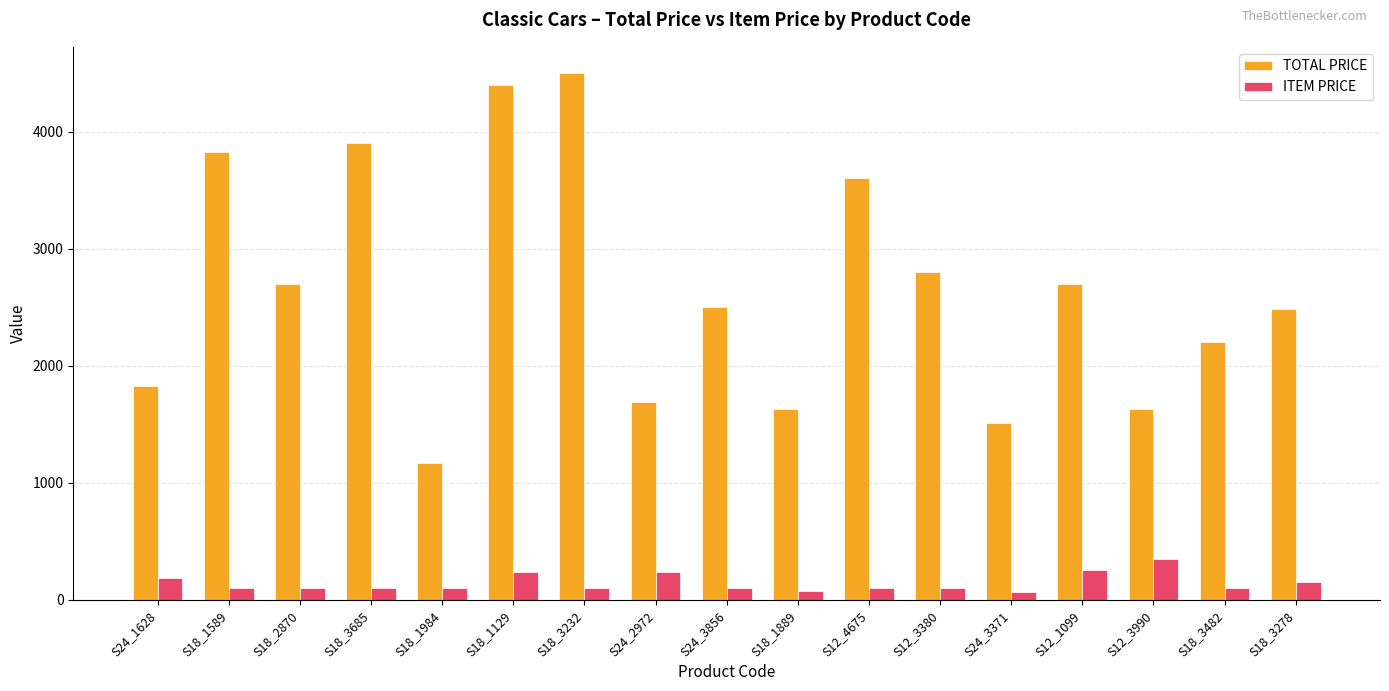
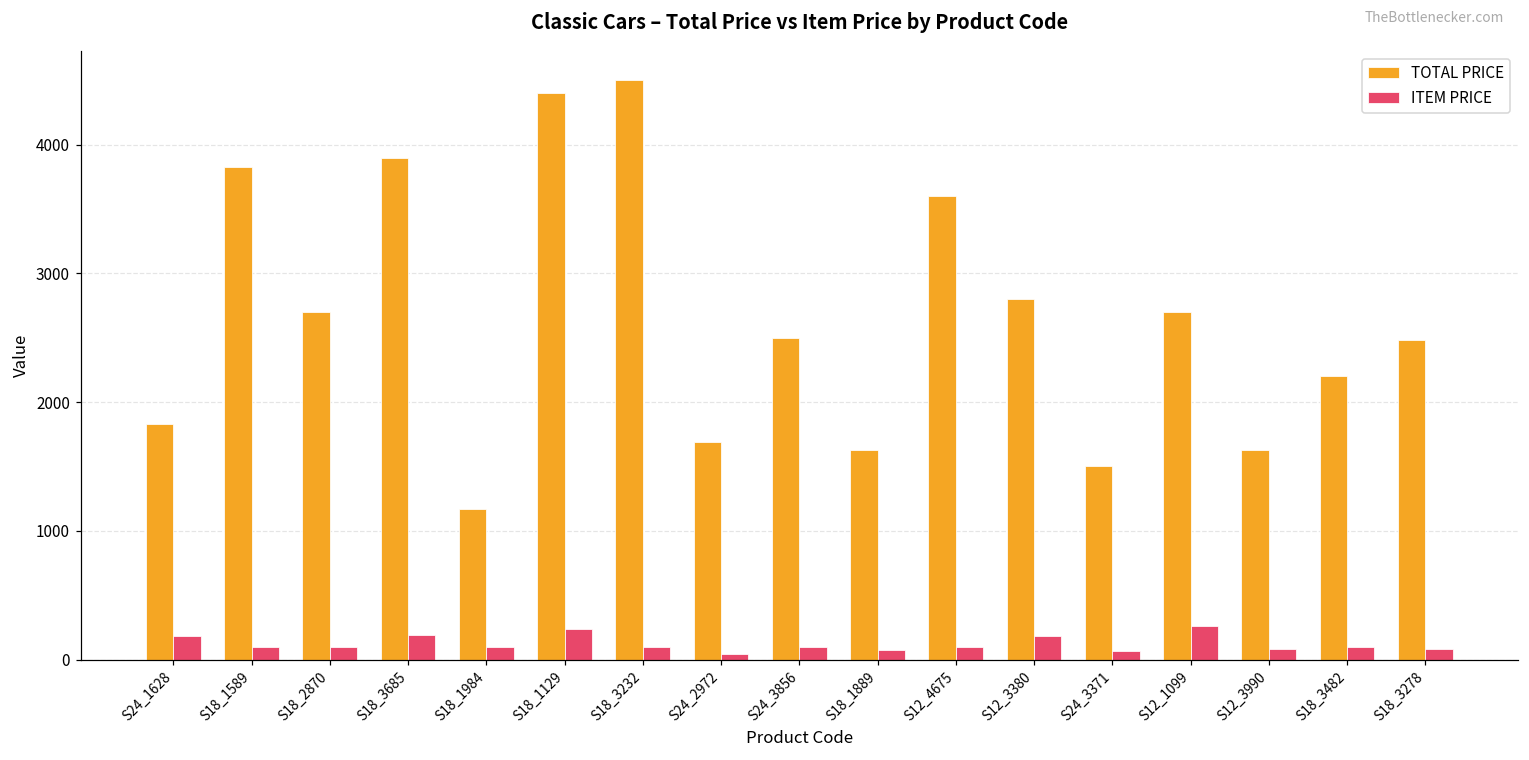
  {
    "TOTAL PRICE": {
      "S24_1628": 1830,
      "S18_1589": 3830,
      "S18_2870": 2700,
      "S18_3685": 3900,
      "S18_1984": 1170,
      "S18_1129": 4400,
      "S18_3232": 4500,
      "S24_2972": 1690,
      "S24_3856": 2500,
      "S18_1889": 1630,
      "S12_4675": 3600,
      "S12_3380": 2800,
      "S24_3371": 1510,
      "S12_1099": 2700,
      "S12_3990": 1630,
      "S18_3482": 2200,
      "S18_3278": 2480
    },
    "ITEM PRICE": {
      "S24_1628": 190,
      "S18_1589": 100,
      "S18_2870": 100,
-     "S18_3685": 100,
+     "S18_3685": 190,
      "S18_1984": 100,
      "S18_1129": 240,
      "S18_3232": 100,
-     "S24_2972": 240,
+     "S24_2972": 40,
      "S24_3856": 100,
      "S18_1889": 70,
      "S12_4675": 100,
-     "S12_3380": 100,
+     "S12_3380": 190,
      "S24_3371": 70,
      "S12_1099": 260,
-     "S12_3990": 340,
+     "S12_3990": 80,
      "S18_3482": 100,
-     "S18_3278": 150
+     "S18_3278": 80
    }
  }
